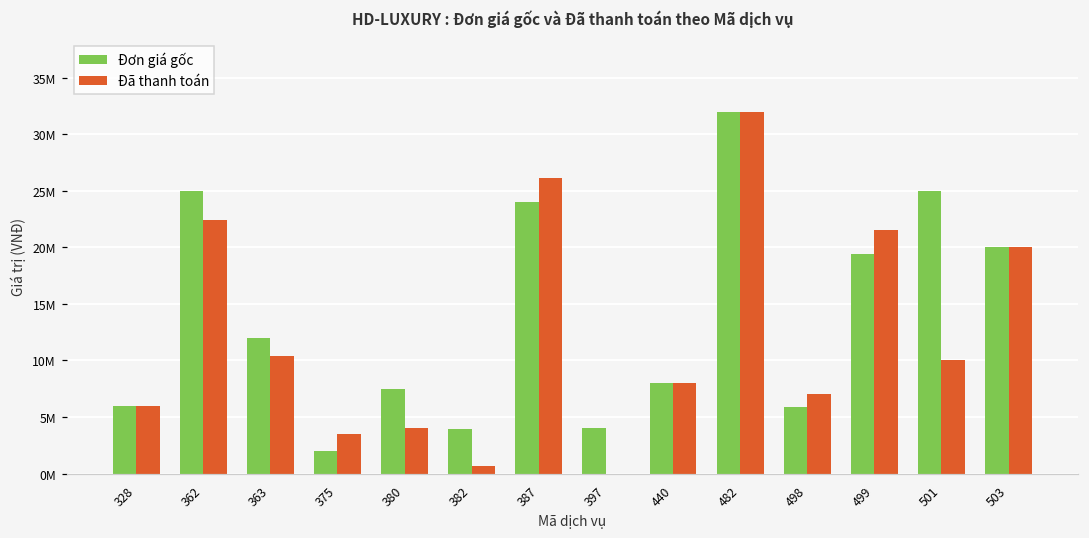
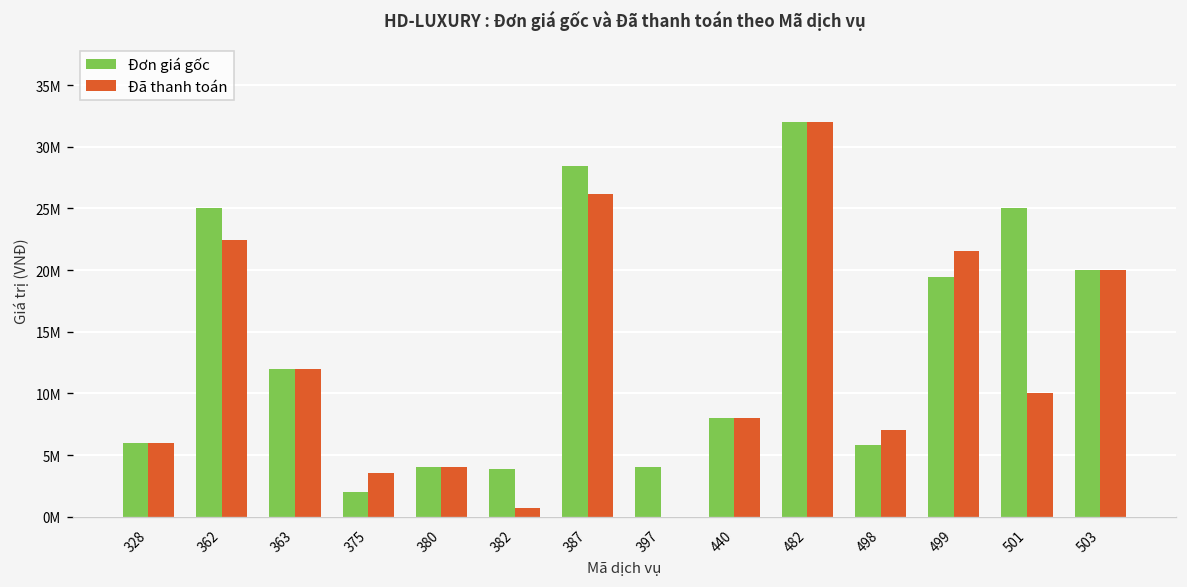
  {
    "Đơn giá gốc": {
      "328": 6000000,
      "362": 25000000,
      "363": 12000000,
      "375": 2000000,
-     "380": 7500000,
+     "380": 4000000,
      "382": 3900000,
-     "387": 24000000,
+     "387": 28400000,
      "397": 4000000,
      "440": 8000000,
      "482": 32000000,
      "498": 5800000,
      "499": 19400000,
      "501": 25000000,
      "503": 20000000
    },
    "Đã thanh toán": {
      "328": 6000000,
      "362": 22400000,
-     "363": 10400000,
+     "363": 12000000,
      "375": 3500000,
      "380": 4000000,
      "382": 700000,
      "387": 26200000,
      "397": 0,
      "440": 8000000,
      "482": 32000000,
      "498": 7000000,
      "499": 21500000,
      "501": 10000000,
      "503": 20000000
    }
  }
